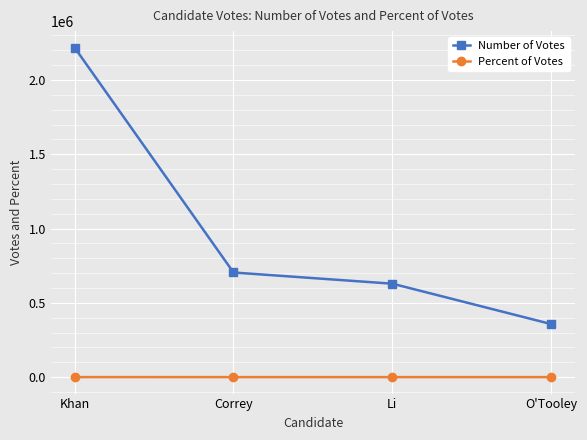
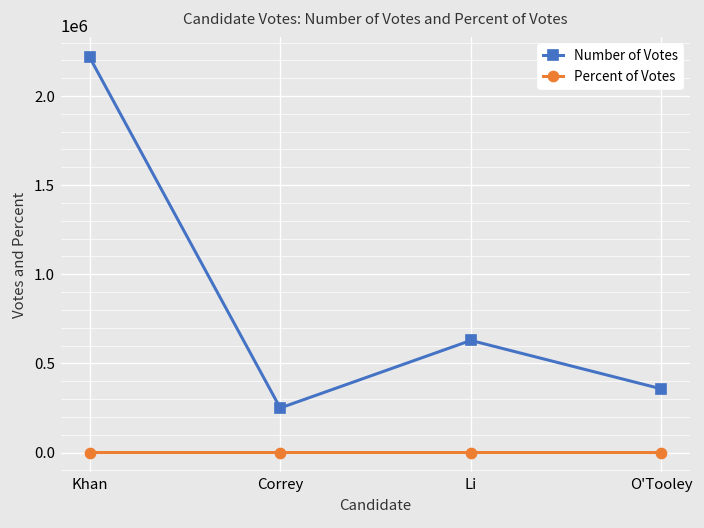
  {
    "Number of Votes": {
      "Khan": 2220000,
-     "Correy": 700000,
+     "Correy": 250000,
      "Li": 630000,
      "O'Tooley": 360000
    },
    "Percent of Votes": {
      "Khan": 0,
      "Correy": 0,
      "Li": 0,
      "O'Tooley": 0
    }
  }
